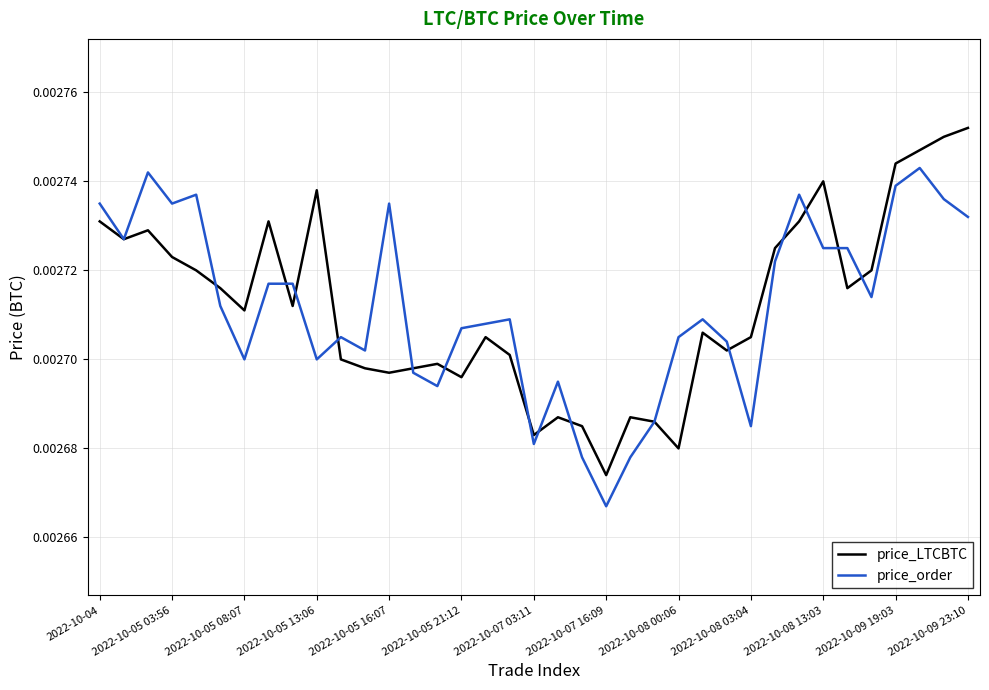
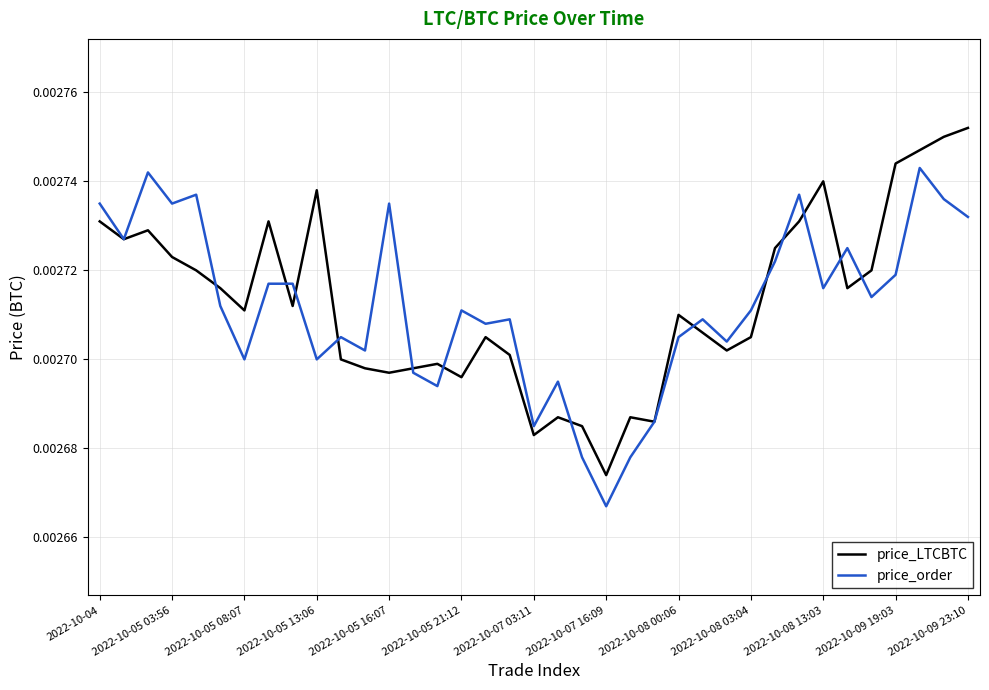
  {
    "price_LTCBTC": {
      "2022-10-04": 0.002731,
      "2022-10-05 03:56": 0.002723,
      "2022-10-05 08:07": 0.002711,
      "2022-10-05 13:06": 0.002738,
      "2022-10-05 16:07": 0.002697,
      "2022-10-05 21:12": 0.002696,
      "2022-10-07 03:11": 0.002683,
      "2022-10-07 16:09": 0.002674,
-     "2022-10-08 00:06": 0.00268,
+     "2022-10-08 00:06": 0.00271,
      "2022-10-08 03:04": 0.002705,
      "2022-10-08 13:03": 0.00274,
      "2022-10-09 19:03": 0.002744,
      "2022-10-09 23:10": 0.002752
    },
    "price_order": {
      "2022-10-04": 0.002735,
      "2022-10-05 03:56": 0.002735,
      "2022-10-05 08:07": 0.002700,
      "2022-10-05 13:06": 0.002700,
      "2022-10-05 16:07": 0.002735,
-     "2022-10-05 21:12": 0.002707,
-     "2022-10-07 03:11": 0.002681,
+     "2022-10-05 21:12": 0.002711,
+     "2022-10-07 03:11": 0.002685,
      "2022-10-07 16:09": 0.002667,
      "2022-10-08 00:06": 0.002705,
-     "2022-10-08 03:04": 0.002685,
-     "2022-10-08 13:03": 0.002725,
-     "2022-10-09 19:03": 0.002739,
+     "2022-10-08 03:04": 0.002711,
+     "2022-10-08 13:03": 0.002716,
+     "2022-10-09 19:03": 0.002719,
      "2022-10-09 23:10": 0.002732
    }
  }
